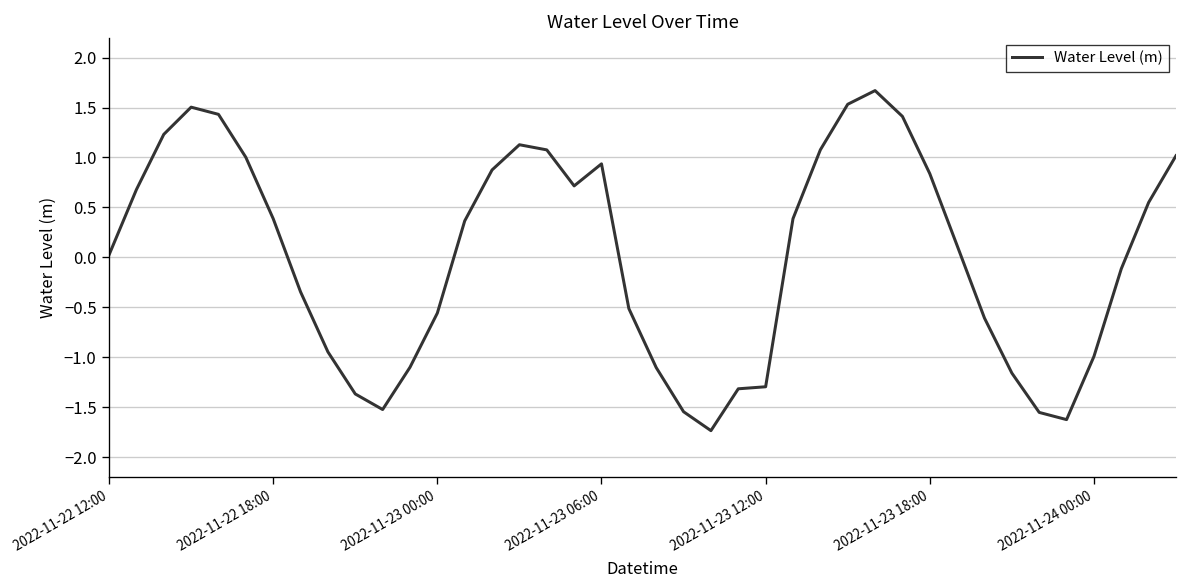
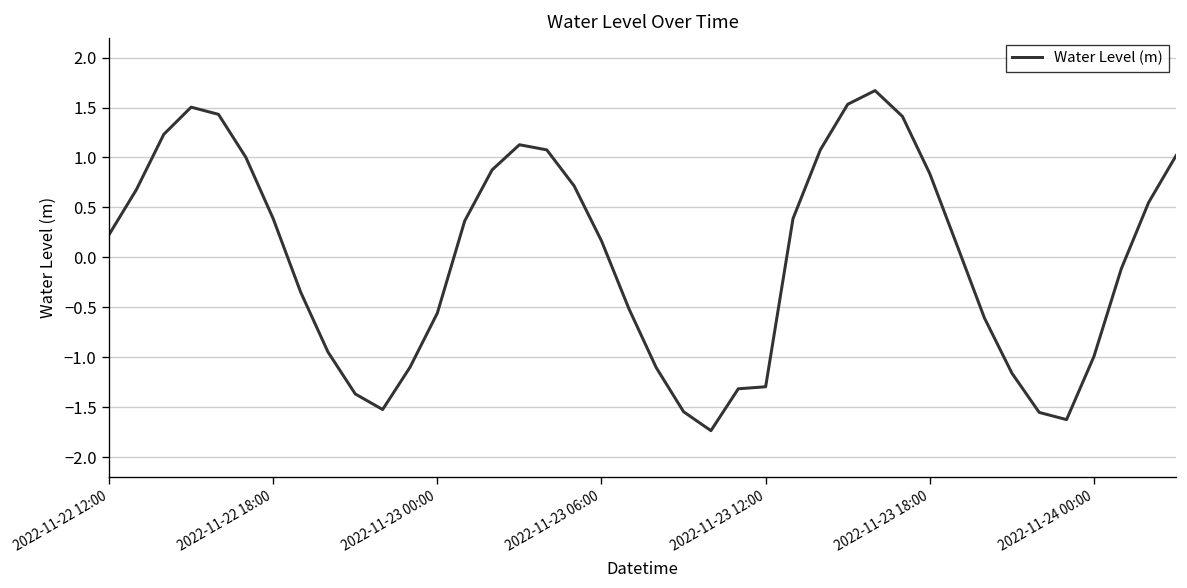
  {
-   "2022-11-22 12:00": 0.0,
+   "2022-11-22 12:00": 0.2,
    "2022-11-22 18:00": 0.4,
    "2022-11-23 00:00": -0.6,
-   "2022-11-23 06:00": 0.9,
+   "2022-11-23 06:00": 0.2,
    "2022-11-23 12:00": -1.3,
    "2022-11-23 18:00": 0.8,
    "2022-11-24 00:00": -1.0
  }
